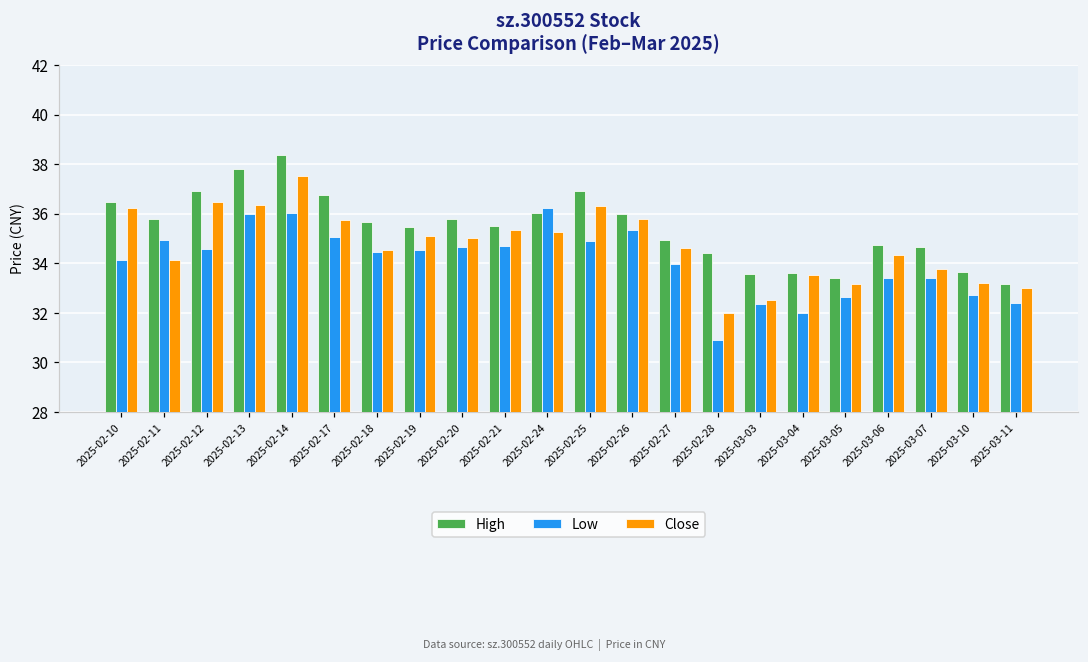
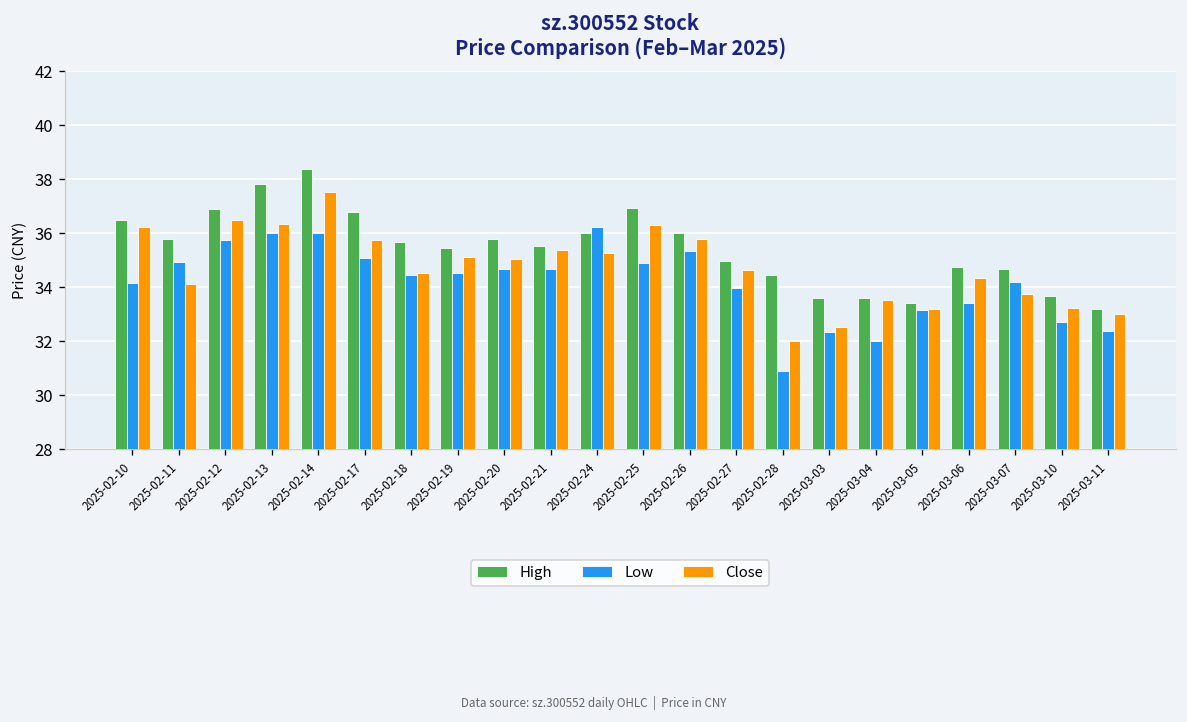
  {
    "High": {
      "2025-02-10": 36.5,
      "2025-02-11": 35.8,
      "2025-02-12": 36.9,
      "2025-02-13": 37.8,
      "2025-02-14": 38.4,
      "2025-02-17": 36.8,
      "2025-02-18": 35.7,
      "2025-02-19": 35.5,
      "2025-02-20": 35.8,
      "2025-02-21": 35.5,
      "2025-02-24": 36.0,
      "2025-02-25": 36.9,
      "2025-02-26": 36.0,
      "2025-02-27": 35.0,
      "2025-02-28": 34.4,
      "2025-03-03": 33.6,
      "2025-03-04": 33.6,
      "2025-03-05": 33.4,
      "2025-03-06": 34.8,
      "2025-03-07": 34.7,
      "2025-03-10": 33.7,
      "2025-03-11": 33.2
    },
    "Low": {
      "2025-02-10": 34.2,
      "2025-02-11": 34.9,
-     "2025-02-12": 34.6,
+     "2025-02-12": 35.8,
      "2025-02-13": 36.0,
      "2025-02-14": 36.0,
      "2025-02-17": 35.1,
      "2025-02-18": 34.5,
      "2025-02-19": 34.5,
      "2025-02-20": 34.7,
      "2025-02-21": 34.7,
      "2025-02-24": 36.2,
      "2025-02-25": 34.9,
      "2025-02-26": 35.4,
      "2025-02-27": 34.0,
      "2025-02-28": 30.9,
      "2025-03-03": 32.4,
      "2025-03-04": 32.0,
-     "2025-03-05": 32.6,
+     "2025-03-05": 33.2,
      "2025-03-06": 33.4,
-     "2025-03-07": 33.4,
+     "2025-03-07": 34.2,
      "2025-03-10": 32.7,
      "2025-03-11": 32.4
    },
    "Close": {
      "2025-02-10": 36.2,
      "2025-02-11": 34.1,
      "2025-02-12": 36.5,
      "2025-02-13": 36.4,
      "2025-02-14": 37.5,
      "2025-02-17": 35.8,
      "2025-02-18": 34.5,
      "2025-02-19": 35.1,
      "2025-02-20": 35.0,
      "2025-02-21": 35.4,
      "2025-02-24": 35.3,
      "2025-02-25": 36.3,
      "2025-02-26": 35.8,
      "2025-02-27": 34.6,
      "2025-02-28": 32.0,
      "2025-03-03": 32.5,
      "2025-03-04": 33.5,
      "2025-03-05": 33.2,
      "2025-03-06": 34.3,
      "2025-03-07": 33.8,
      "2025-03-10": 33.2,
      "2025-03-11": 33.0
    }
  }
